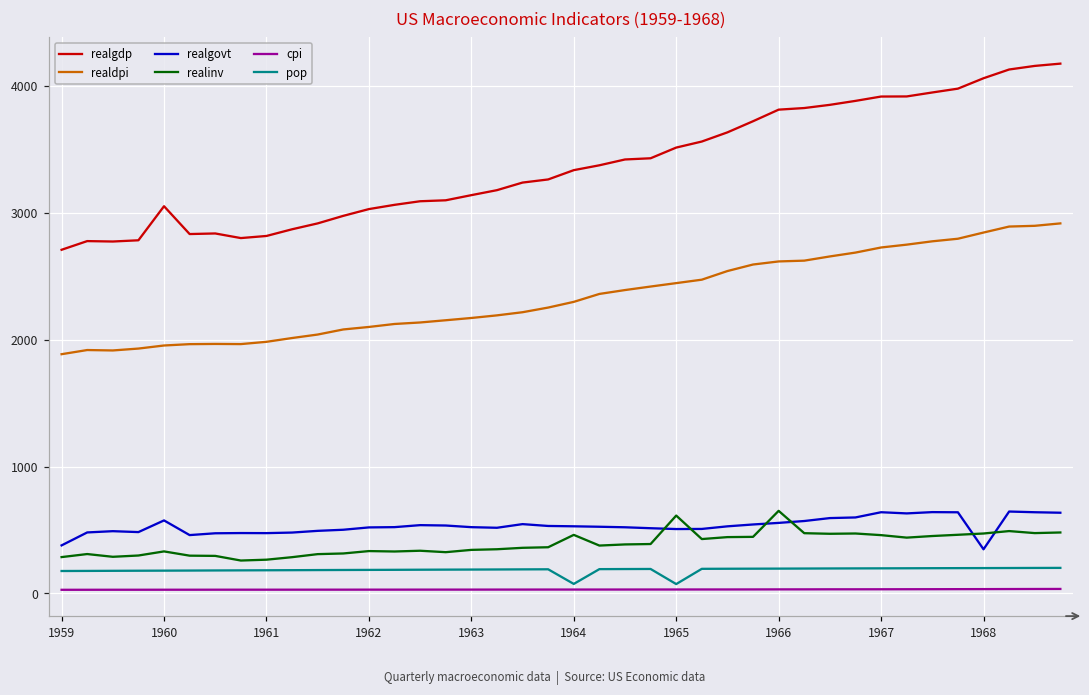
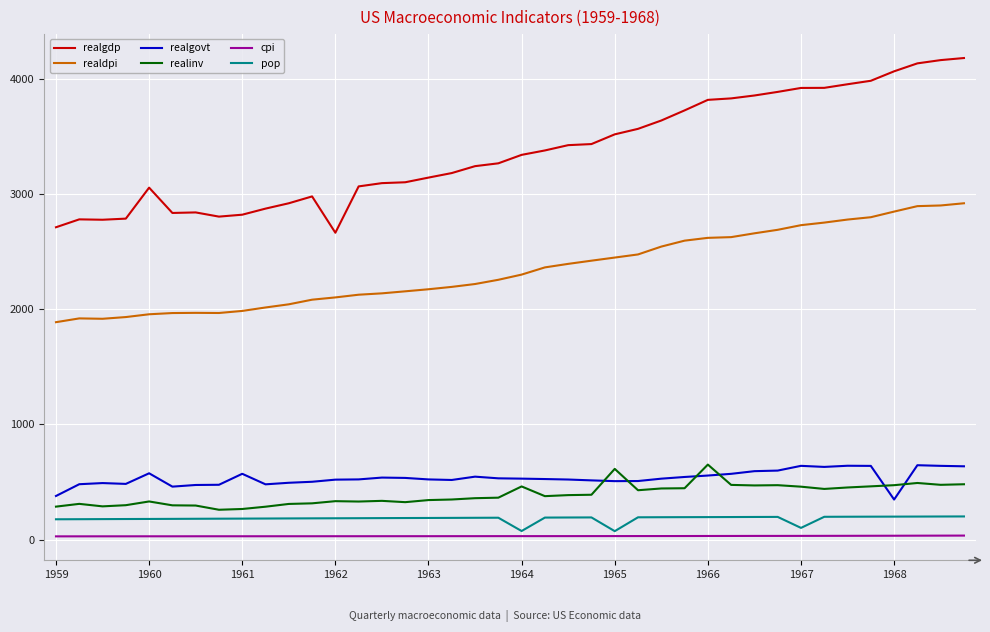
  {
    "realgdp": {
      "1959": 2710,
      "1960": 3050,
      "1961": 2820,
-     "1962": 3030,
+     "1962": 2660,
      "1963": 3140,
      "1964": 3340,
      "1965": 3520,
      "1966": 3820,
      "1967": 3920,
      "1968": 4060
    },
    "realdpi": {
      "1959": 1890,
      "1960": 1960,
      "1961": 1980,
      "1962": 2100,
      "1963": 2170,
      "1964": 2300,
      "1965": 2450,
      "1966": 2620,
      "1967": 2730,
      "1968": 2850
    },
    "realgovt": {
      "1959": 380,
      "1960": 580,
-     "1961": 480,
+     "1961": 570,
      "1962": 520,
      "1963": 520,
      "1964": 530,
      "1965": 510,
      "1966": 560,
      "1967": 640,
      "1968": 350
    },
    "realinv": {
      "1959": 290,
      "1960": 330,
      "1961": 270,
      "1962": 330,
      "1963": 340,
      "1964": 460,
      "1965": 610,
      "1966": 650,
      "1967": 460,
      "1968": 470
    },
    "cpi": {
      "1959": 30,
      "1960": 30,
      "1961": 30,
      "1962": 30,
      "1963": 30,
      "1964": 30,
      "1965": 30,
      "1966": 30,
      "1967": 30,
      "1968": 30
    },
    "pop": {
      "1959": 180,
      "1960": 180,
      "1961": 180,
      "1962": 190,
      "1963": 190,
      "1964": 80,
      "1965": 70,
      "1966": 200,
-     "1967": 200,
+     "1967": 100,
      "1968": 200
    }
  }
